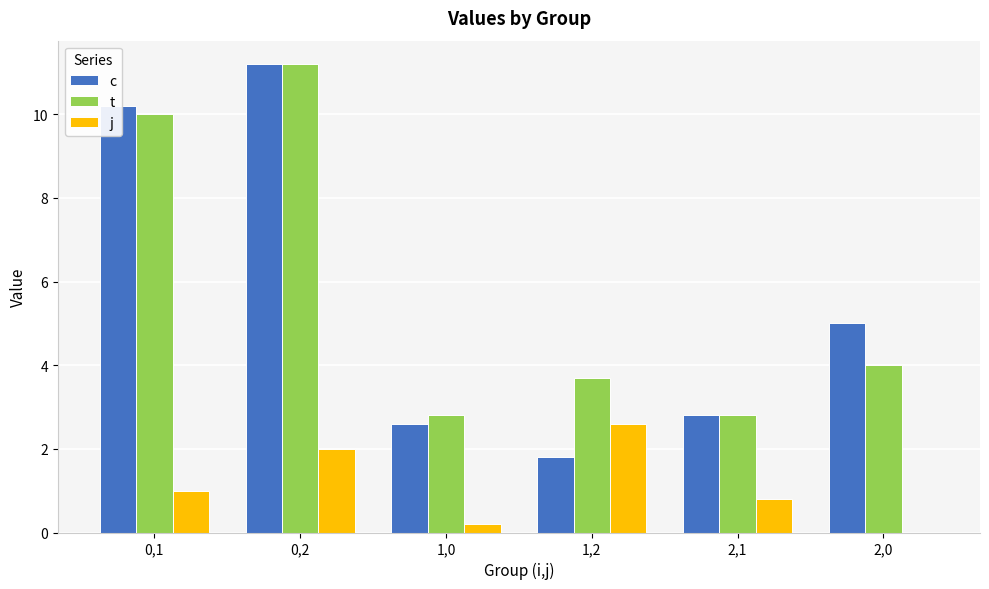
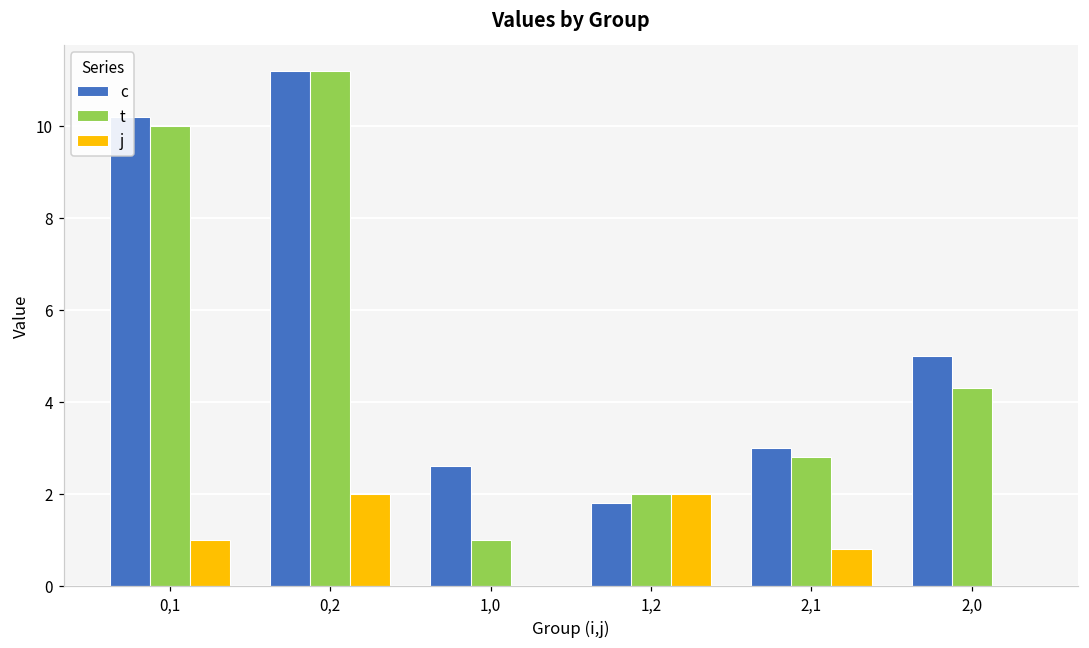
  {
    "c": {
      "0,2": 11.2,
      "1,0": 2.6,
      "1,2": 1.8,
-     "2,1": 2.8,
+     "2,1": 3.0,
      "2,0": 5.0
    },
    "t": {
      "0,1": 10.0,
      "0,2": 11.2,
-     "1,0": 2.8,
-     "1,2": 3.7,
+     "1,0": 1.0,
+     "1,2": 2.0,
      "2,1": 2.8,
-     "2,0": 4.0
+     "2,0": 4.3
    },
    "j": {
      "0,1": 1.0,
      "0,2": 2.0,
-     "1,0": 0.2,
-     "1,2": 2.6,
+     "1,0": 0.0,
+     "1,2": 2.0,
      "2,1": 0.8,
      "2,0": 0.0
    }
  }
